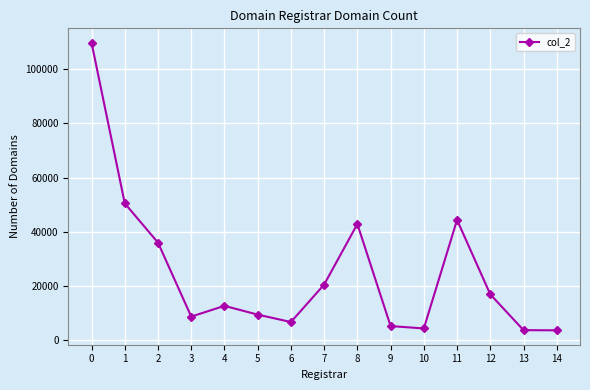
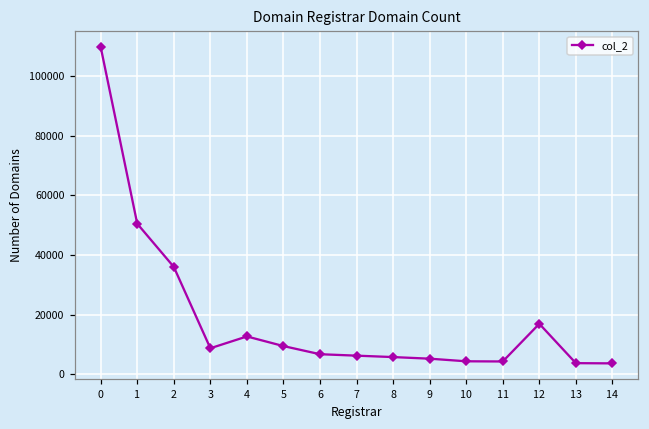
  {
    "0": 110000,
    "1": 51000,
    "2": 36000,
    "3": 9000,
    "4": 13000,
    "5": 10000,
    "6": 7000,
-   "7": 21000,
-   "8": 43000,
+   "7": 6000,
+   "8": 6000,
    "9": 5000,
    "10": 4000,
-   "11": 44000,
+   "11": 4000,
    "12": 17000,
    "13": 4000,
    "14": 4000
  }
